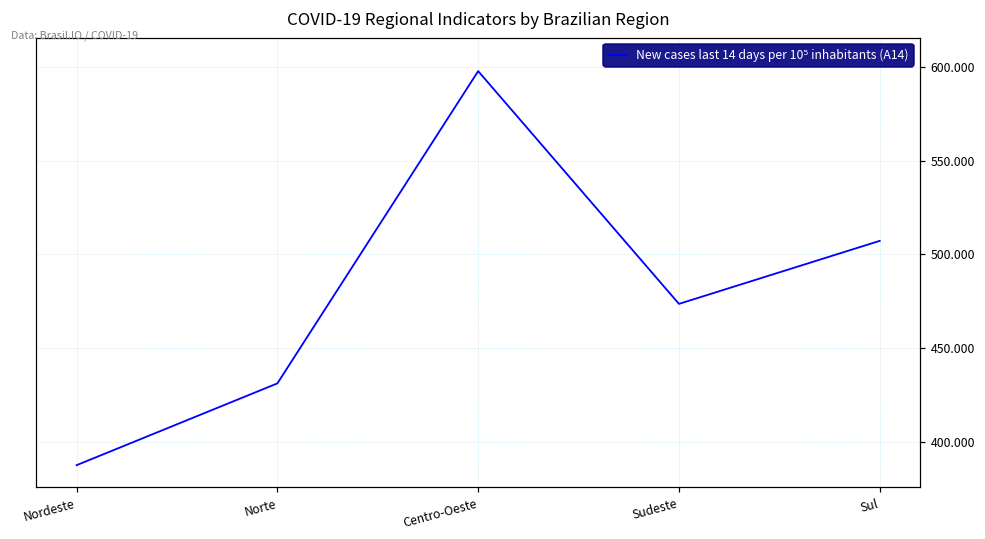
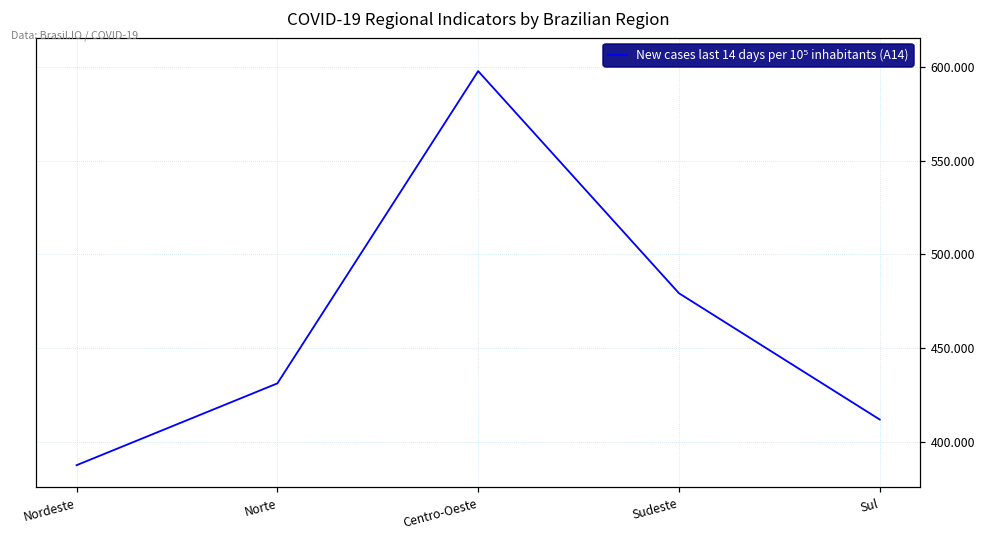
  {
    "Nordeste": 387,
    "Norte": 431,
    "Centro-Oeste": 598,
-   "Sudeste": 473,
-   "Sul": 507
+   "Sudeste": 479,
+   "Sul": 412
  }
